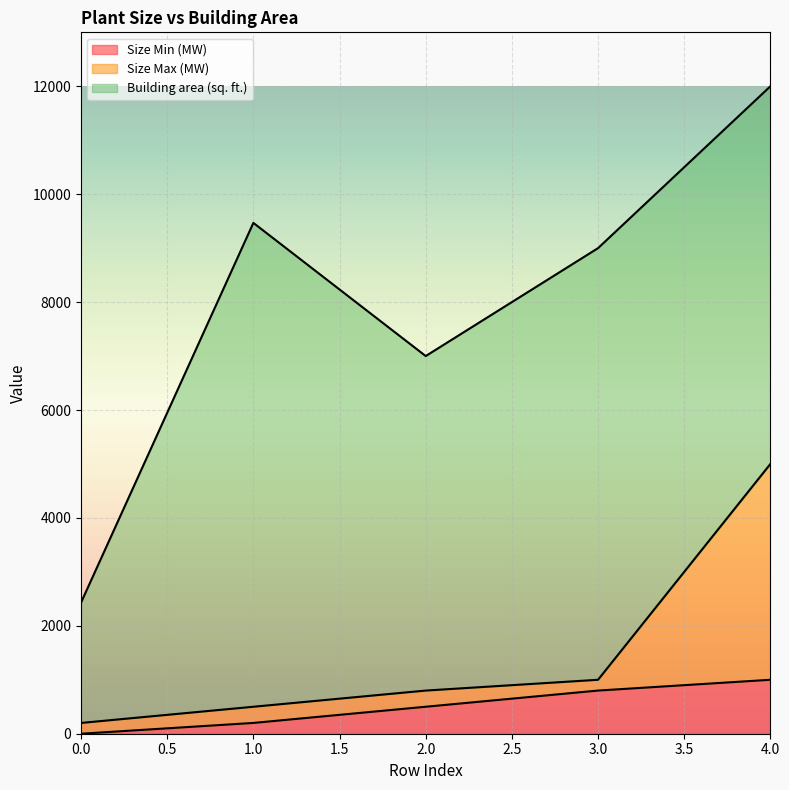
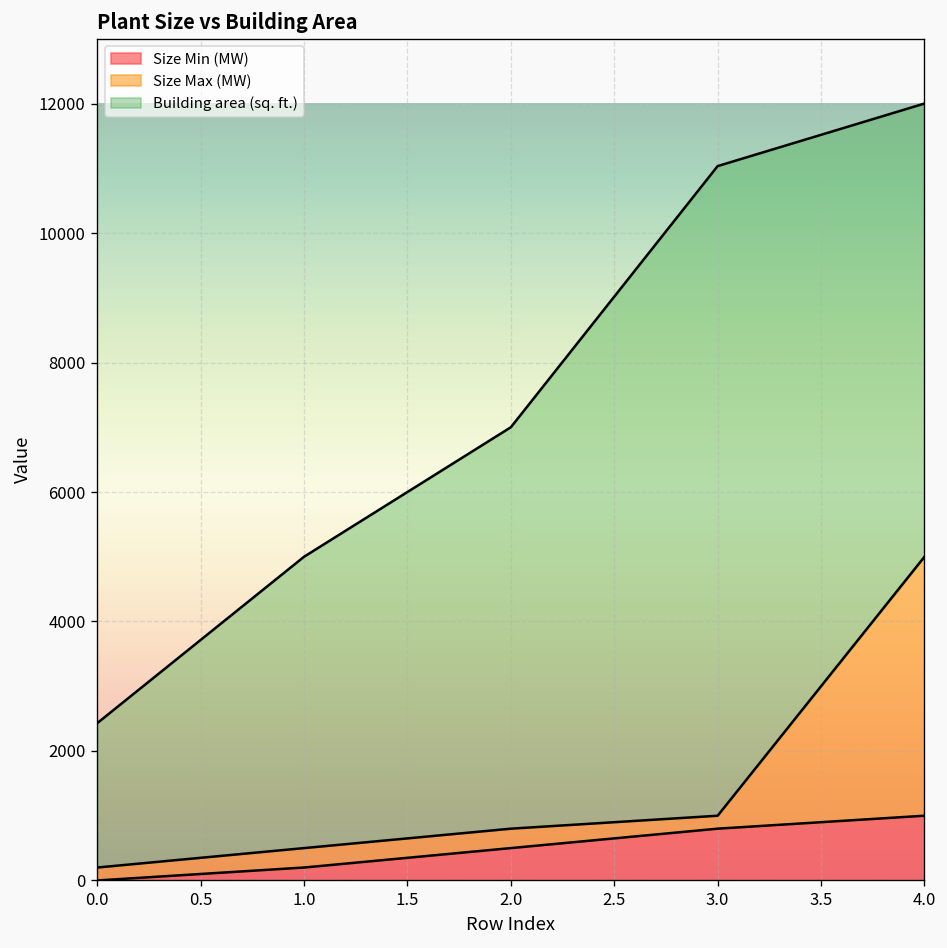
  {
    "Size Min (MW)": {
      "0.0": 0,
      "1.0": 200,
      "2.0": 500,
      "3.0": 800,
      "4.0": 1000
    },
    "Size Max (MW)": {
      "0.0": 200,
      "1.0": 500,
      "2.0": 800,
      "3.0": 1000,
      "4.0": 5000
    },
    "Building area (sq. ft.)": {
      "0.0": 2400,
-     "1.0": 9500,
+     "1.0": 5000,
      "2.0": 7000,
-     "3.0": 9000,
+     "3.0": 11000,
      "4.0": 12000
    }
  }
